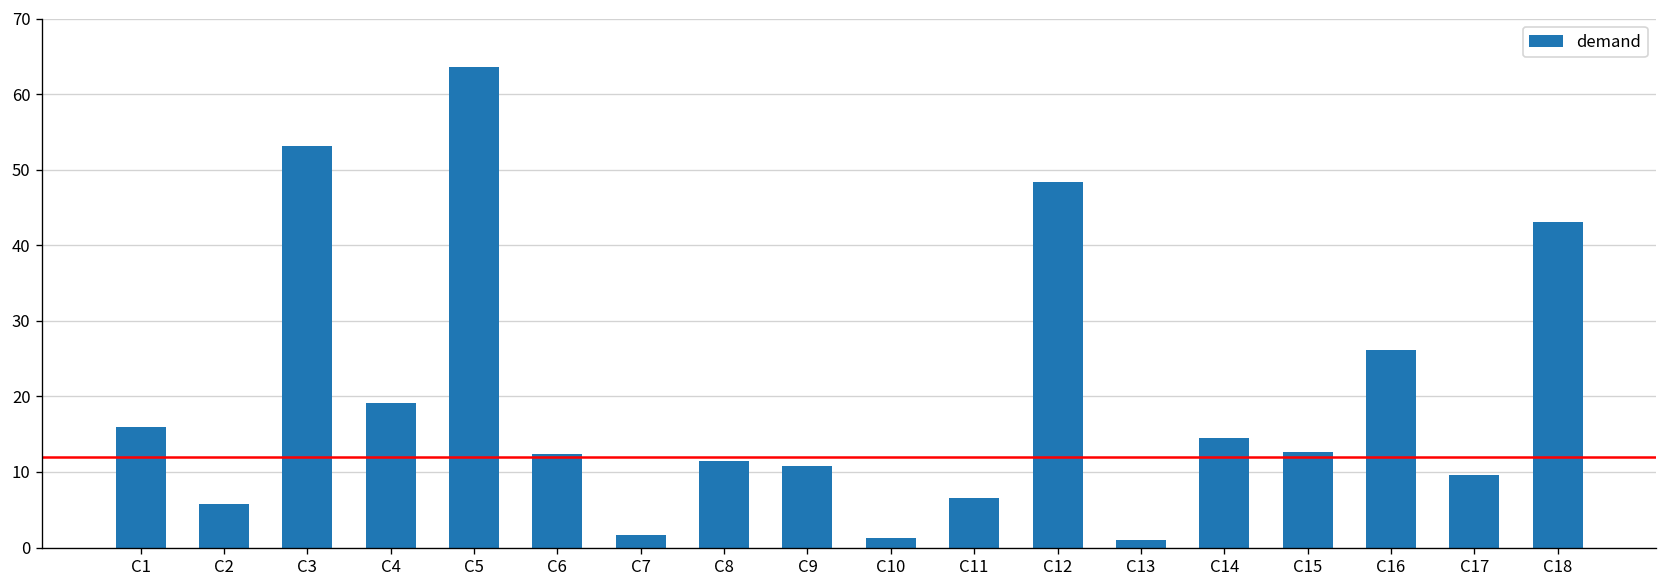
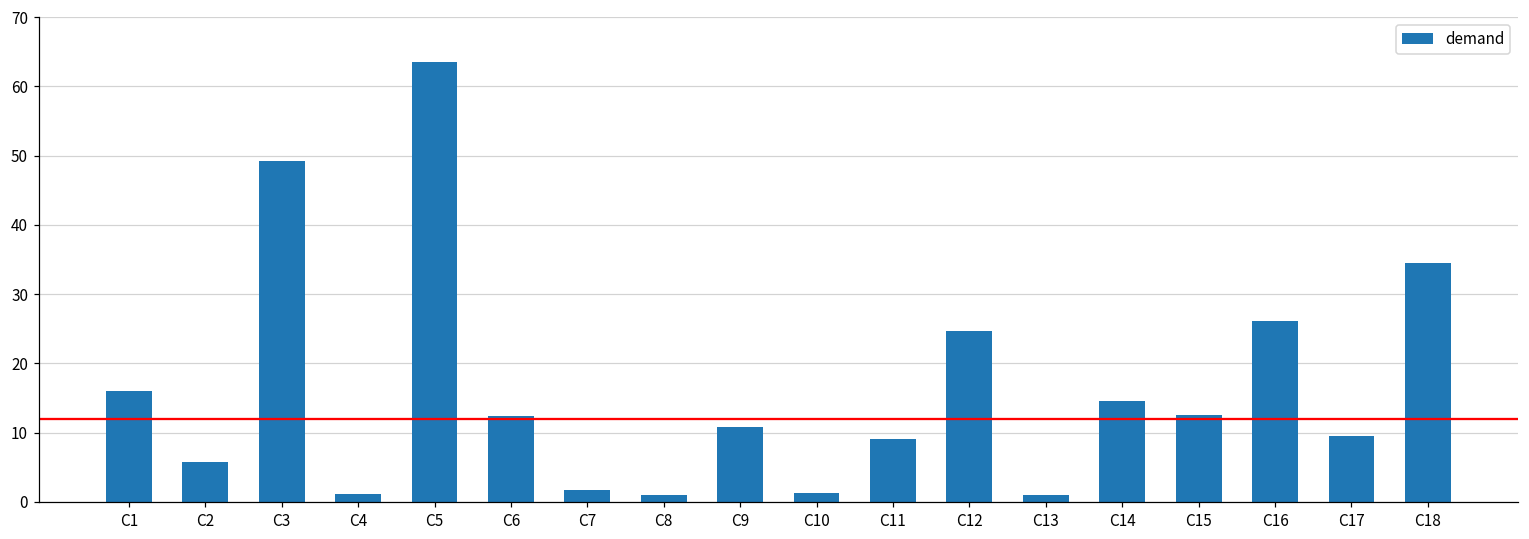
  {
    "C1": 16,
    "C2": 6,
-   "C3": 53,
-   "C4": 19,
+   "C3": 49,
+   "C4": 1,
    "C5": 64,
    "C6": 12,
    "C7": 2,
-   "C8": 11,
+   "C8": 1,
    "C9": 11,
    "C10": 1,
-   "C11": 7,
-   "C12": 48,
+   "C11": 9,
+   "C12": 25,
    "C13": 1,
    "C14": 15,
    "C15": 13,
    "C16": 26,
    "C17": 10,
-   "C18": 43
+   "C18": 34
  }
